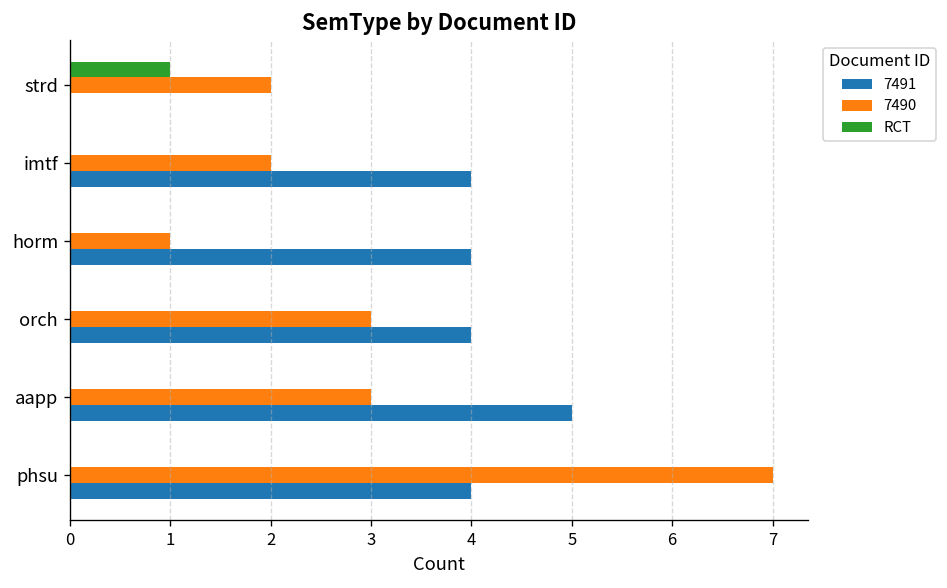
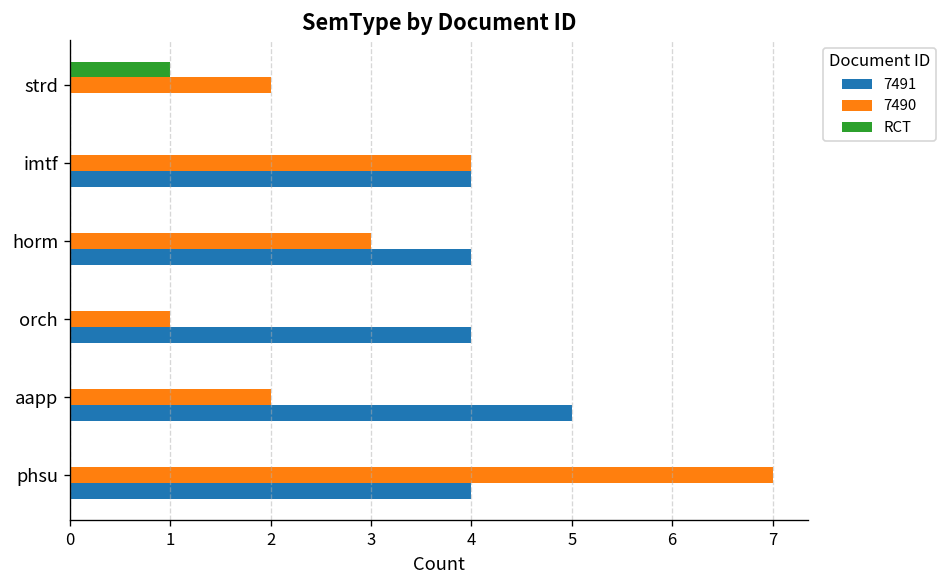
  {
    "7491": {
      "strd": 0,
      "imtf": 4,
      "horm": 4,
      "orch": 4,
      "aapp": 5,
      "phsu": 4
    },
    "7490": {
      "strd": 2,
-     "imtf": 2,
-     "horm": 1,
-     "orch": 3,
-     "aapp": 3,
+     "imtf": 4,
+     "horm": 3,
+     "orch": 1,
+     "aapp": 2,
      "phsu": 7
    },
    "RCT": {
      "strd": 1,
      "imtf": 0,
      "horm": 0,
      "orch": 0,
      "aapp": 0,
      "phsu": 0
    }
  }
